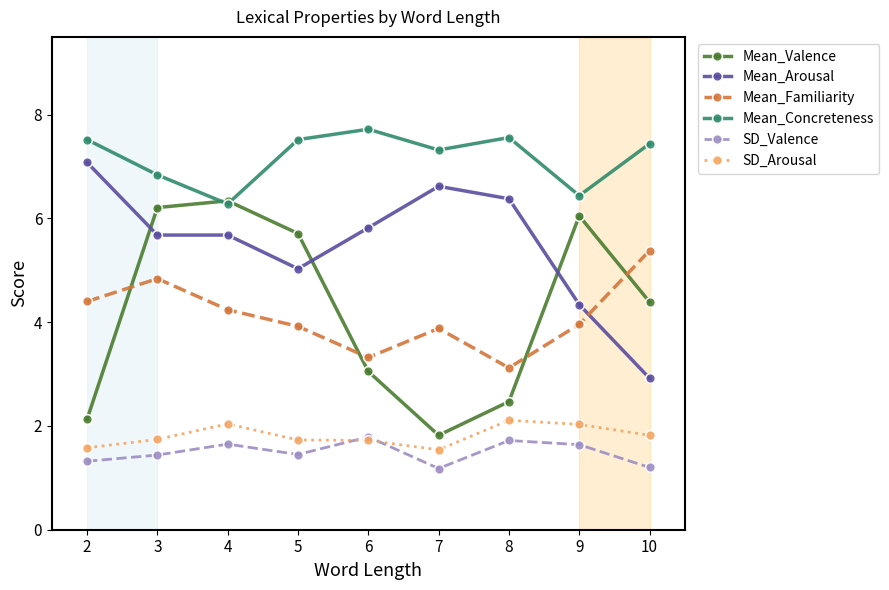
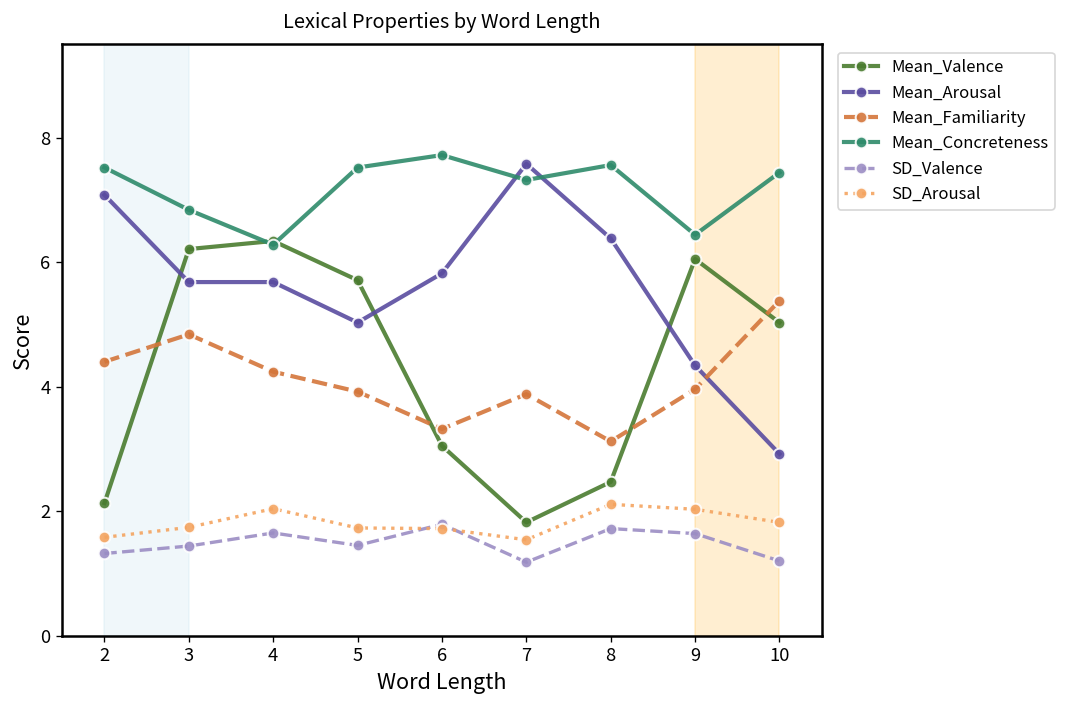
  {
    "Mean_Valence": {
      "2": 2.1,
      "3": 6.2,
      "4": 6.3,
      "5": 5.7,
      "6": 3.1,
      "7": 1.8,
      "8": 2.5,
      "9": 6.1,
-     "10": 4.4
+     "10": 5.0
    },
    "Mean_Arousal": {
      "2": 7.1,
      "3": 5.7,
      "4": 5.7,
      "5": 5.0,
      "6": 5.8,
-     "7": 6.6,
+     "7": 7.6,
      "8": 6.4,
      "9": 4.3,
      "10": 2.9
    },
    "Mean_Familiarity": {
      "2": 4.4,
      "3": 4.8,
      "4": 4.2,
      "5": 3.9,
      "6": 3.3,
      "7": 3.9,
      "8": 3.1,
      "9": 4.0,
      "10": 5.4
    },
    "Mean_Concreteness": {
      "2": 7.5,
      "3": 6.8,
      "4": 6.3,
      "5": 7.5,
      "6": 7.7,
      "7": 7.3,
      "8": 7.6,
      "9": 6.4,
      "10": 7.4
    },
    "SD_Valence": {
      "2": 1.3,
      "3": 1.4,
      "4": 1.7,
      "5": 1.5,
      "6": 1.8,
      "7": 1.2,
      "8": 1.7,
      "9": 1.6,
      "10": 1.2
    },
    "SD_Arousal": {
      "2": 1.6,
      "3": 1.7,
      "4": 2.0,
      "5": 1.7,
      "6": 1.7,
      "7": 1.5,
      "8": 2.1,
      "9": 2.0,
      "10": 1.8
    }
  }
